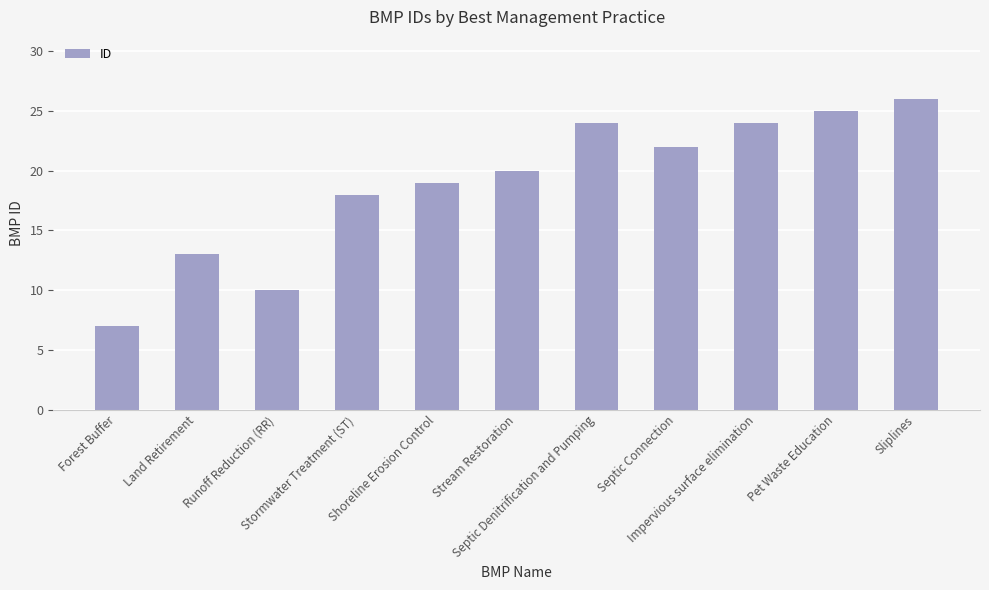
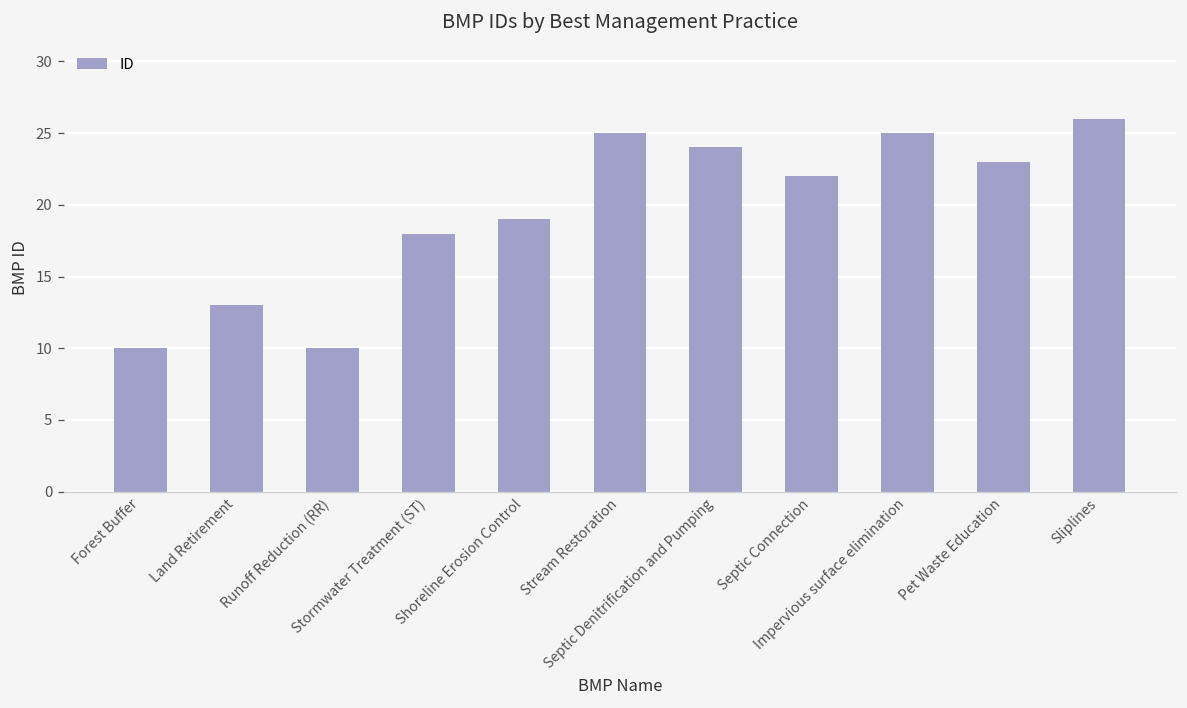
  {
-   "Forest Buffer": 7,
+   "Forest Buffer": 10,
    "Land Retirement": 13,
    "Runoff Reduction (RR)": 10,
    "Stormwater Treatment (ST)": 18,
    "Shoreline Erosion Control": 19,
-   "Stream Restoration": 20,
+   "Stream Restoration": 25,
    "Septic Denitrification and Pumping": 24,
    "Septic Connection": 22,
-   "Impervious surface elimination": 24,
-   "Pet Waste Education": 25,
+   "Impervious surface elimination": 25,
+   "Pet Waste Education": 23,
    "Sliplines": 26
  }
